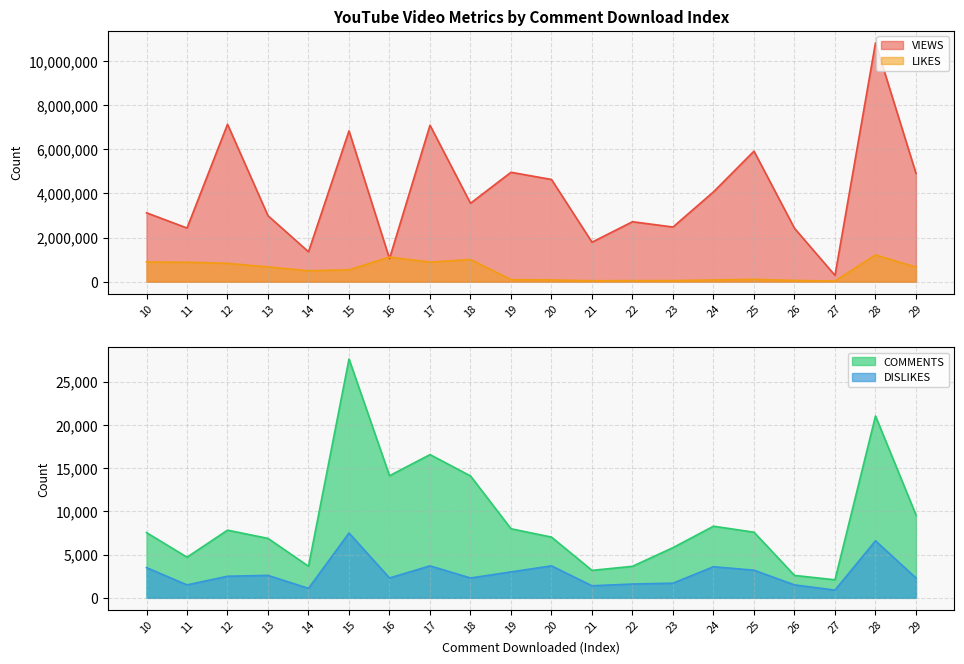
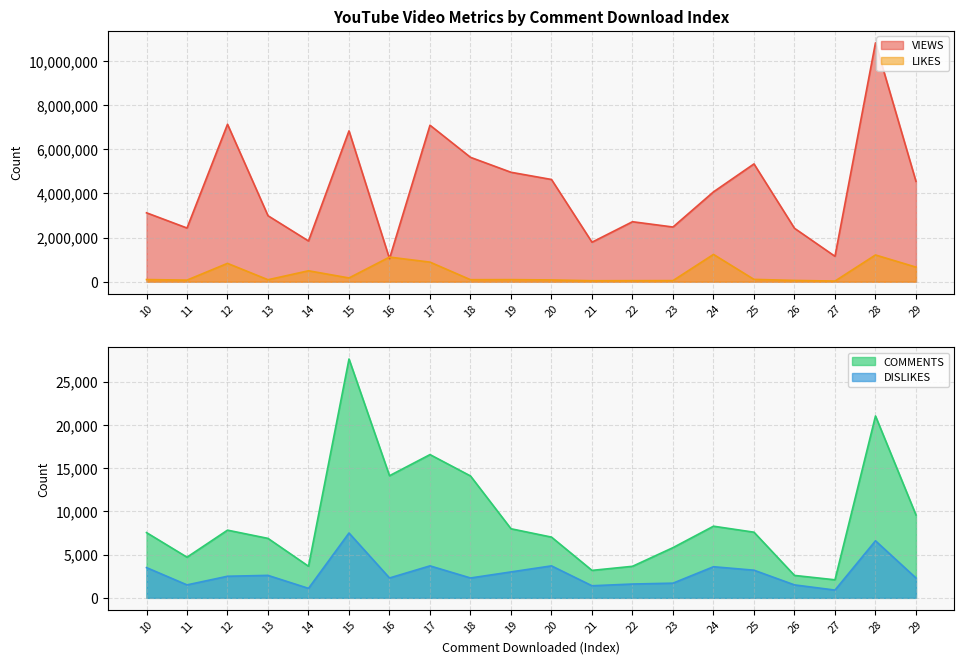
  {
    "YouTube Video Metrics by Comment Download Index": {
      "VIEWS": {
        "10": "3,100,000",
        "11": "2,400,000",
        "12": "7,100,000",
        "13": "3,000,000",
-       "14": "1,400,000",
+       "14": "1,800,000",
        "15": "6,800,000",
        "17": "7,100,000",
-       "18": "3,600,000",
+       "18": "5,600,000",
        "19": "5,000,000",
        "20": "4,600,000",
        "21": "1,800,000",
        "22": "2,700,000",
        "23": "2,500,000",
        "24": "4,100,000",
-       "25": "5,900,000",
+       "25": "5,300,000",
        "26": "2,400,000",
-       "27": "300,000",
+       "27": "1,200,000",
        "28": "10,800,000",
-       "29": "4,900,000"
+       "29": "4,500,000"
      },
      "LIKES": {
-       "10": "900,000",
-       "11": "900,000",
+       "10": "100,000",
+       "11": "100,000",
        "12": "800,000",
-       "13": "700,000",
+       "13": "100,000",
        "14": "500,000",
-       "15": "500,000",
+       "15": "200,000",
        "17": "900,000",
-       "18": "1,000,000",
+       "18": "100,000",
        "19": "100,000",
        "20": "100,000",
        "21": "0",
        "22": "0",
        "23": "100,000",
-       "24": "100,000",
+       "24": "1,200,000",
        "25": "100,000",
        "26": "100,000",
        "27": "0",
        "28": "1,200,000",
        "29": "700,000"
      }
    }
  }
